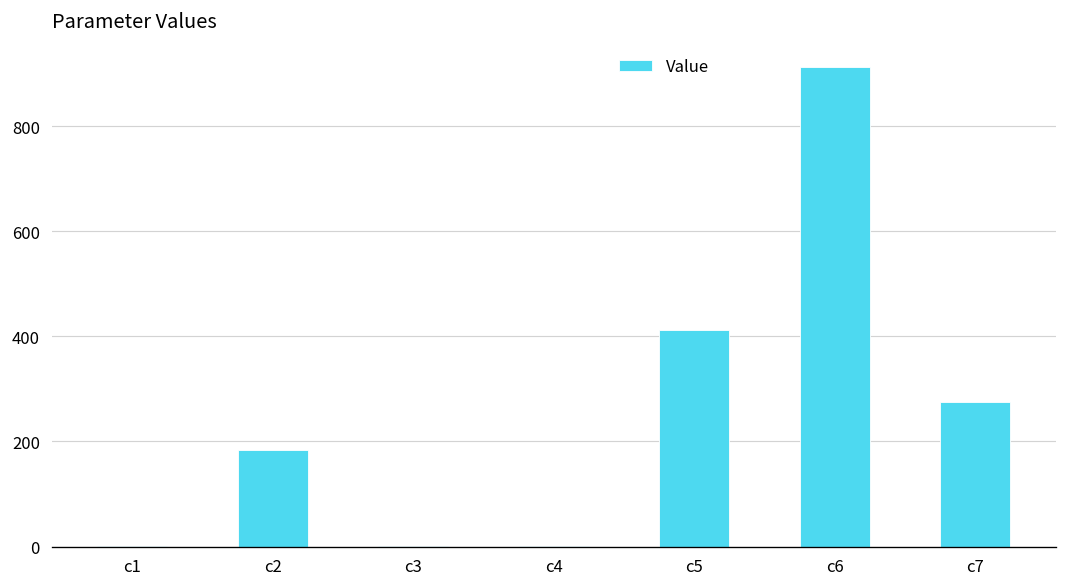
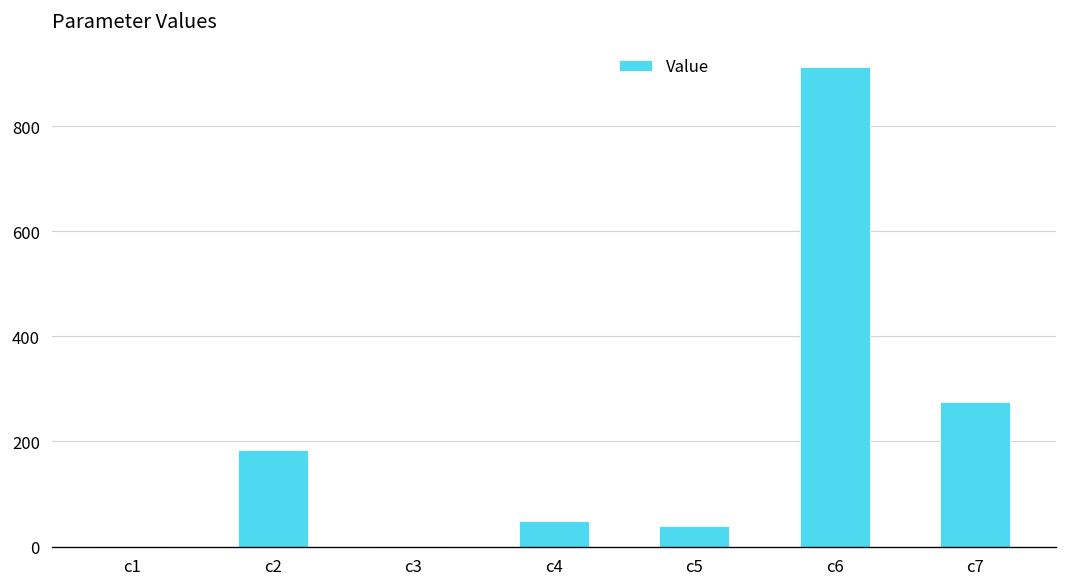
  {
    "c2": 180,
-   "c4": 0,
-   "c5": 410,
+   "c4": 50,
+   "c5": 40,
    "c6": 910,
    "c7": 280
  }
